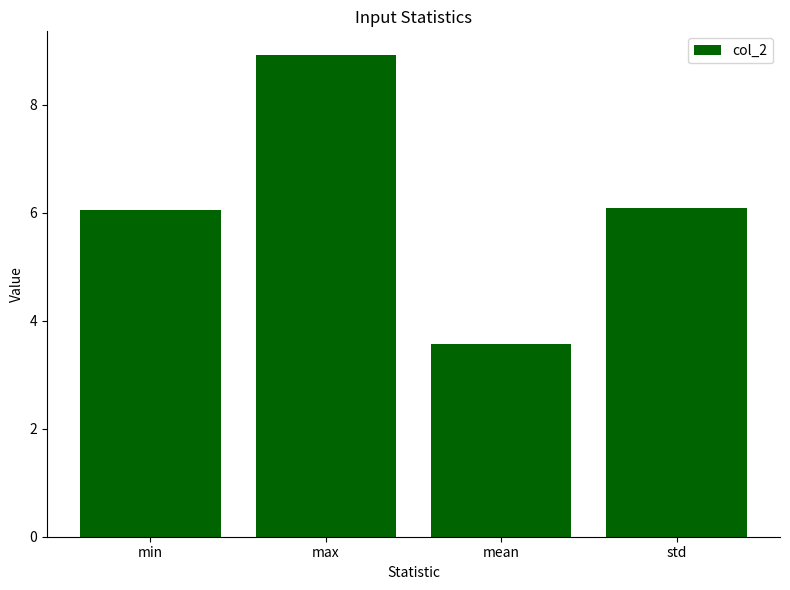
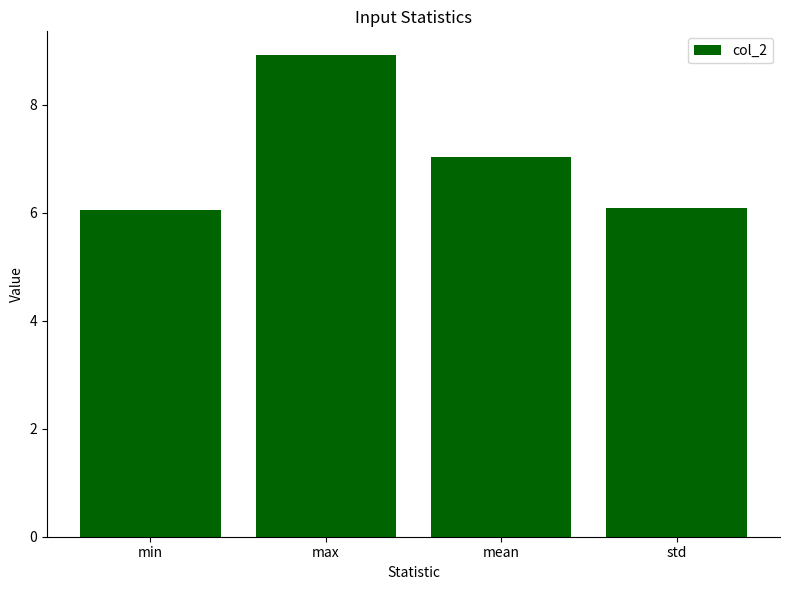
  {
    "min": 6.0,
    "max": 8.9,
-   "mean": 3.6,
+   "mean": 7.0,
    "std": 6.1
  }
